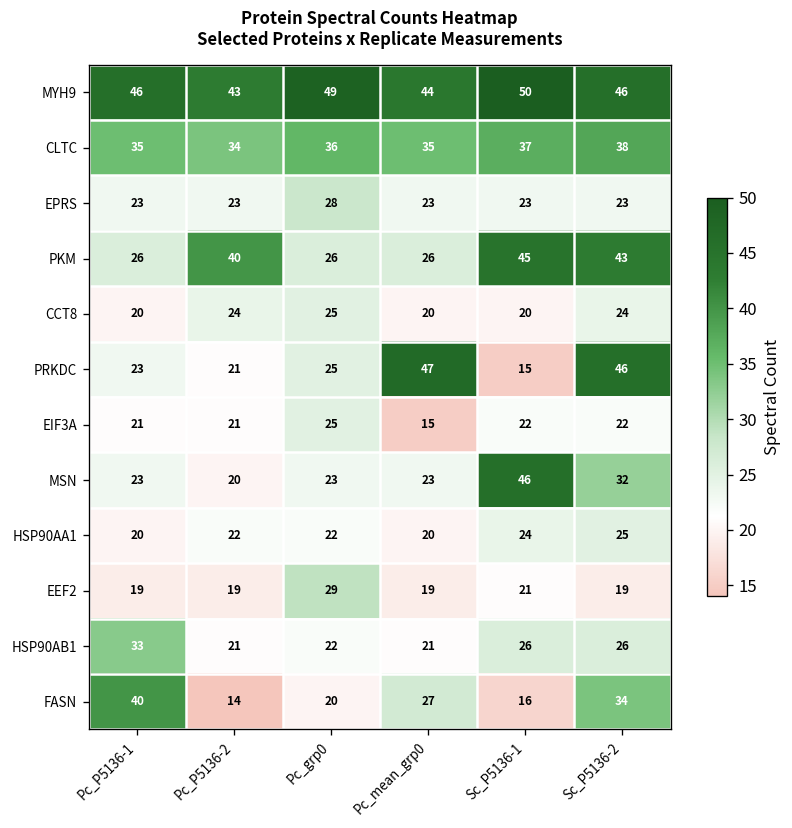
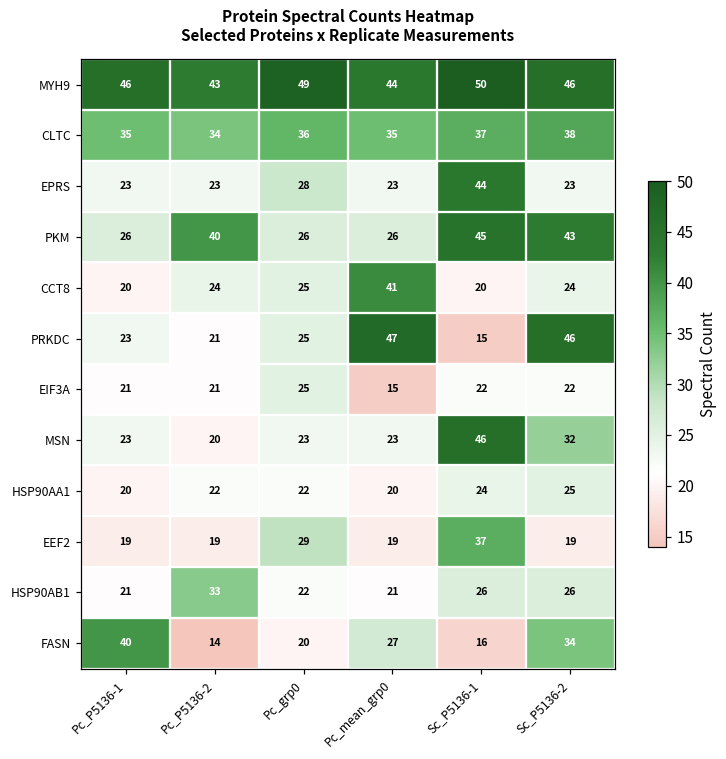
  {
    "MYH9": {
      "Pc_P5136-1": 46,
      "Pc_P5136-2": 43,
      "Pc_grp0": 49,
      "Pc_mean_grp0": 44,
      "Sc_P5136-1": 50,
      "Sc_P5136-2": 46
    },
    "CLTC": {
      "Pc_P5136-1": 35,
      "Pc_P5136-2": 34,
      "Pc_grp0": 36,
      "Pc_mean_grp0": 35,
      "Sc_P5136-1": 37,
      "Sc_P5136-2": 38
    },
    "EPRS": {
      "Pc_P5136-1": 23,
      "Pc_P5136-2": 23,
      "Pc_grp0": 28,
      "Pc_mean_grp0": 23,
-     "Sc_P5136-1": 23,
+     "Sc_P5136-1": 44,
      "Sc_P5136-2": 23
    },
    "PKM": {
      "Pc_P5136-1": 26,
      "Pc_P5136-2": 40,
      "Pc_grp0": 26,
      "Pc_mean_grp0": 26,
      "Sc_P5136-1": 45,
      "Sc_P5136-2": 43
    },
    "CCT8": {
      "Pc_P5136-1": 20,
      "Pc_P5136-2": 24,
      "Pc_grp0": 25,
-     "Pc_mean_grp0": 20,
+     "Pc_mean_grp0": 41,
      "Sc_P5136-1": 20,
      "Sc_P5136-2": 24
    },
    "PRKDC": {
      "Pc_P5136-1": 23,
      "Pc_P5136-2": 21,
      "Pc_grp0": 25,
      "Pc_mean_grp0": 47,
      "Sc_P5136-1": 15,
      "Sc_P5136-2": 46
    },
    "EIF3A": {
      "Pc_P5136-1": 21,
      "Pc_P5136-2": 21,
      "Pc_grp0": 25,
      "Pc_mean_grp0": 15,
      "Sc_P5136-1": 22,
      "Sc_P5136-2": 22
    },
    "MSN": {
      "Pc_P5136-1": 23,
      "Pc_P5136-2": 20,
      "Pc_grp0": 23,
      "Pc_mean_grp0": 23,
      "Sc_P5136-1": 46,
      "Sc_P5136-2": 32
    },
    "HSP90AA1": {
      "Pc_P5136-1": 20,
      "Pc_P5136-2": 22,
      "Pc_grp0": 22,
      "Pc_mean_grp0": 20,
      "Sc_P5136-1": 24,
      "Sc_P5136-2": 25
    },
    "EEF2": {
      "Pc_P5136-1": 19,
      "Pc_P5136-2": 19,
      "Pc_grp0": 29,
      "Pc_mean_grp0": 19,
-     "Sc_P5136-1": 21,
+     "Sc_P5136-1": 37,
      "Sc_P5136-2": 19
    },
    "HSP90AB1": {
-     "Pc_P5136-1": 33,
-     "Pc_P5136-2": 21,
+     "Pc_P5136-1": 21,
+     "Pc_P5136-2": 33,
      "Pc_grp0": 22,
      "Pc_mean_grp0": 21,
      "Sc_P5136-1": 26,
      "Sc_P5136-2": 26
    },
    "FASN": {
      "Pc_P5136-1": 40,
      "Pc_P5136-2": 14,
      "Pc_grp0": 20,
      "Pc_mean_grp0": 27,
      "Sc_P5136-1": 16,
      "Sc_P5136-2": 34
    }
  }
